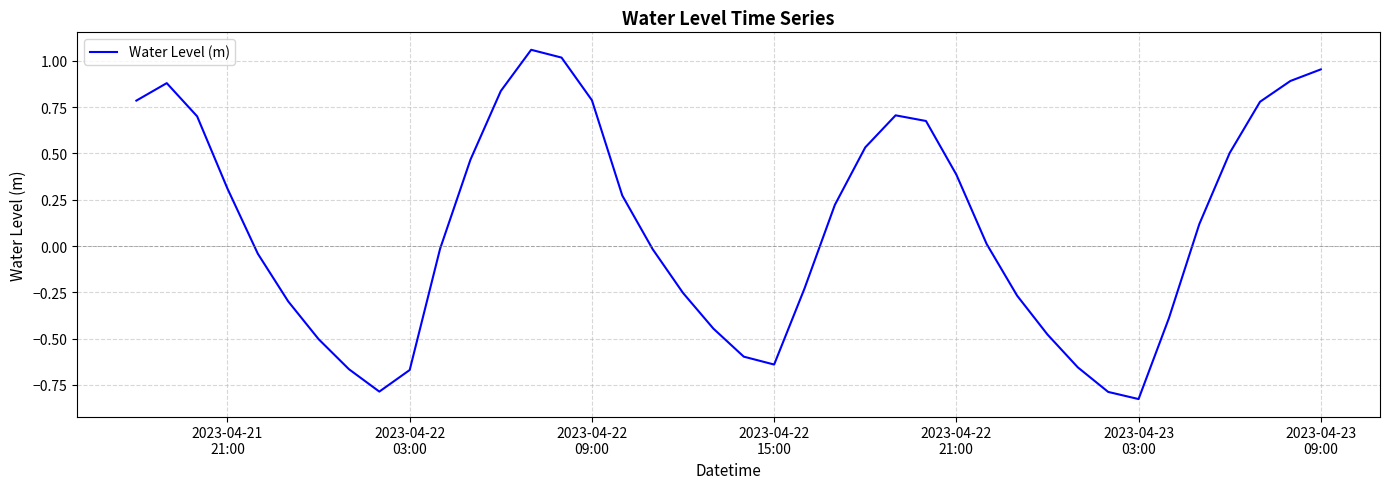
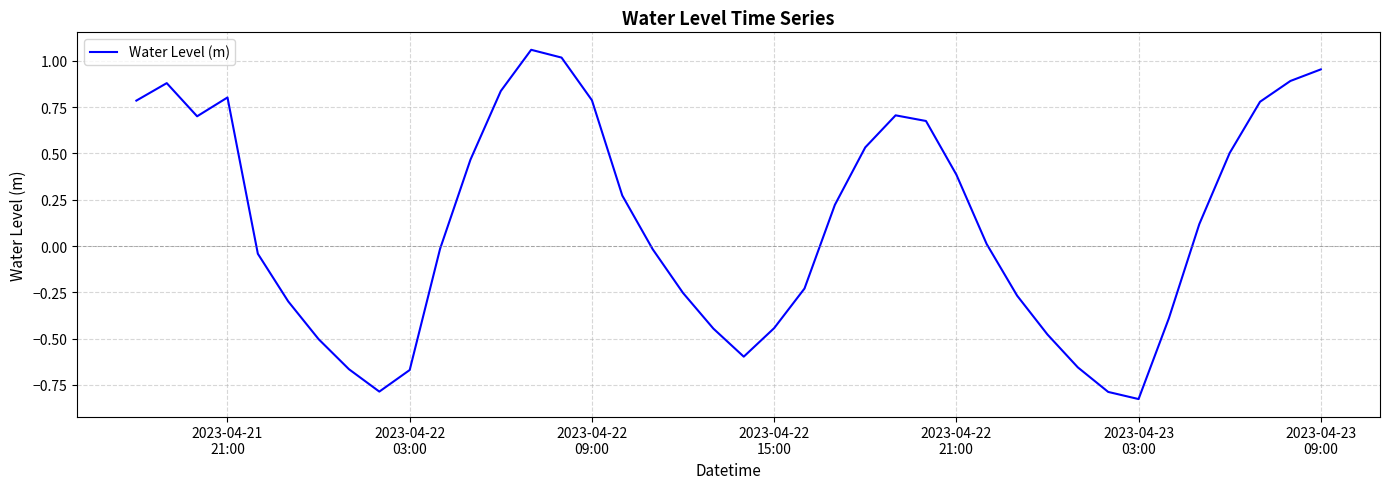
  {
-   "2023-04-21 21:00": 0.31,
+   "2023-04-21 21:00": 0.80,
    "2023-04-22 03:00": -0.67,
    "2023-04-22 09:00": 0.79,
-   "2023-04-22 15:00": -0.64,
+   "2023-04-22 15:00": -0.44,
    "2023-04-22 21:00": 0.39,
    "2023-04-23 03:00": -0.83,
    "2023-04-23 09:00": 0.95
  }
